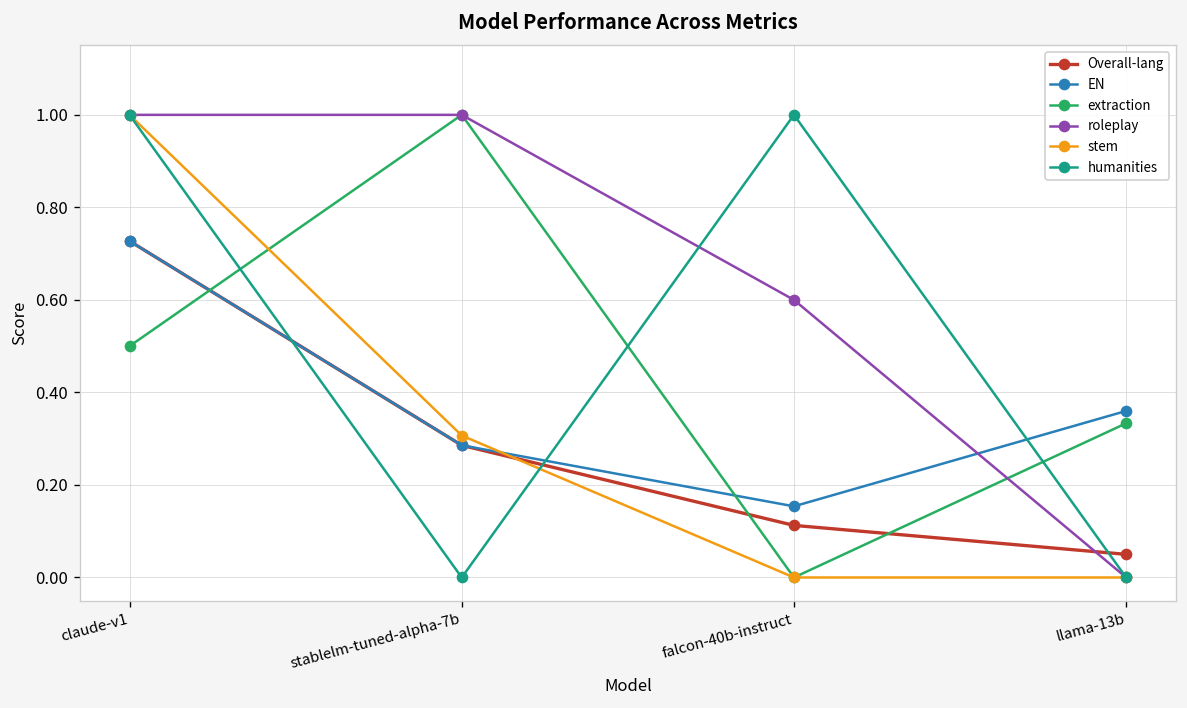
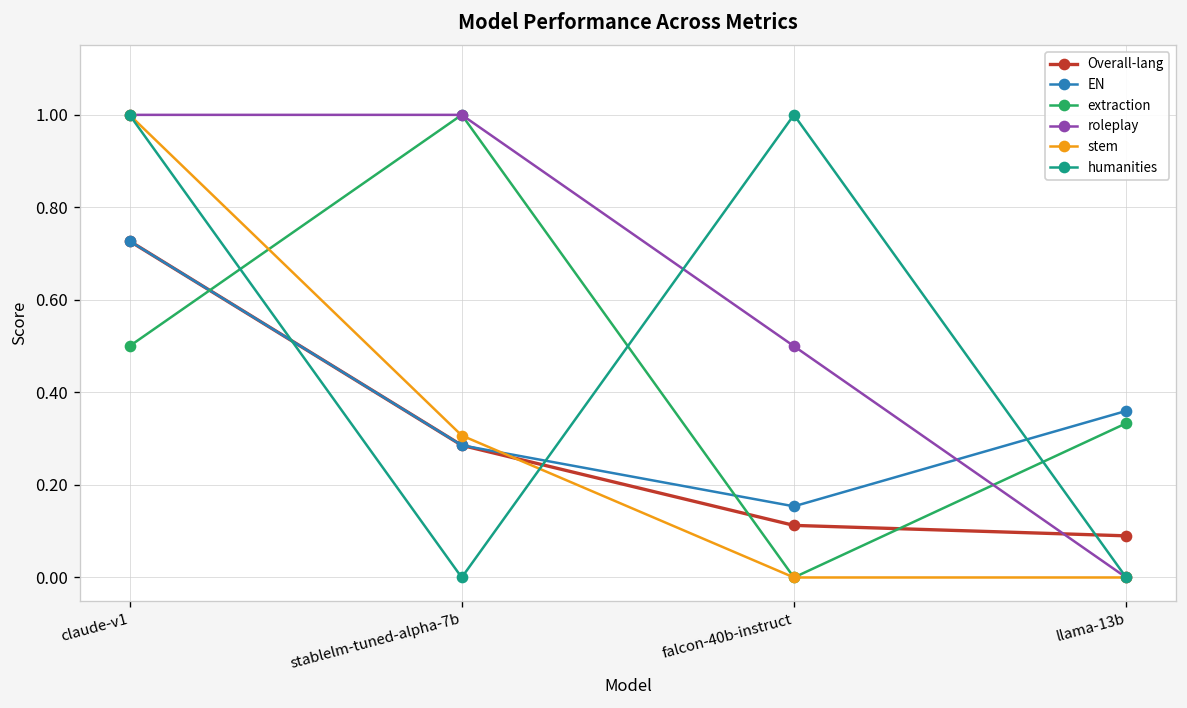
  {
    "Overall-lang": {
      "falcon-40b-instruct": 0.11,
-     "llama-13b": 0.05
+     "llama-13b": 0.09
    },
    "EN": {
      "falcon-40b-instruct": 0.15,
      "llama-13b": 0.36
    },
    "roleplay": {
-     "falcon-40b-instruct": 0.6
+     "falcon-40b-instruct": 0.5
    },
    "stem": {
      "stablelm-tuned-alpha-7b": 0.31
    }
  }
